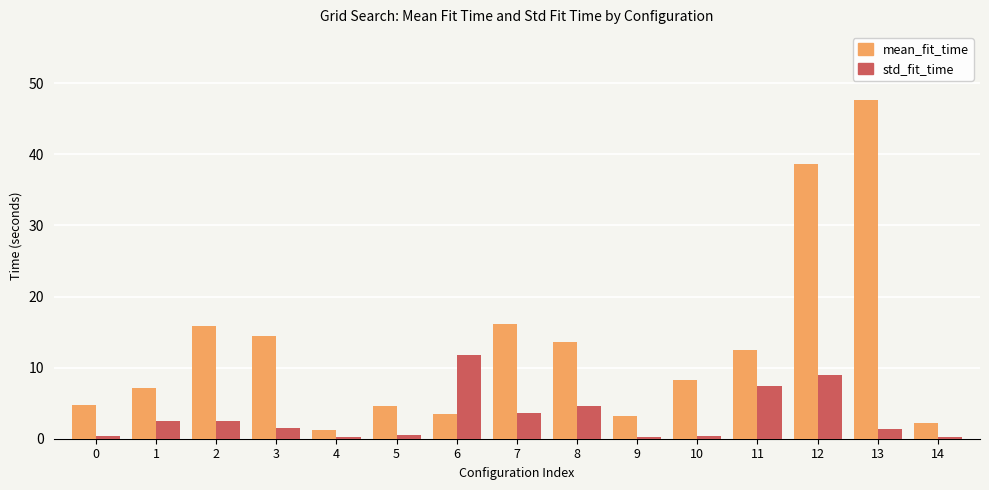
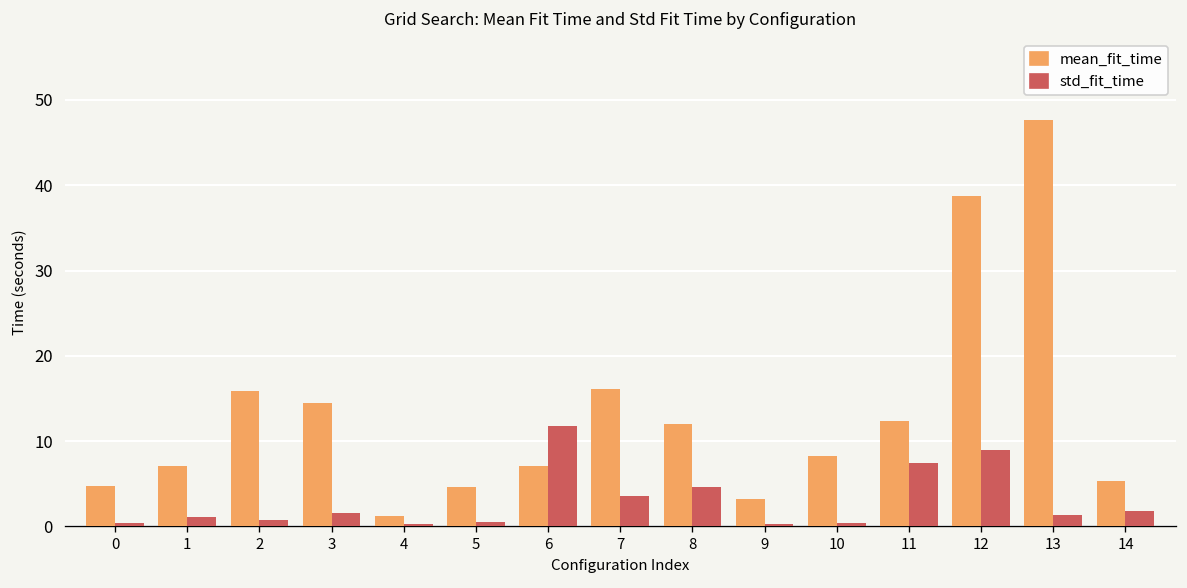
  {
    "mean_fit_time": {
      "0": 5,
      "1": 7,
      "2": 16,
      "3": 14,
      "4": 1,
      "5": 5,
-     "6": 3,
+     "6": 7,
      "7": 16,
-     "8": 14,
+     "8": 12,
      "9": 3,
      "10": 8,
      "11": 12,
      "12": 39,
      "13": 48,
-     "14": 2
+     "14": 5
    },
    "std_fit_time": {
      "0": 0,
-     "1": 2,
-     "2": 3,
+     "1": 1,
+     "2": 1,
      "3": 2,
      "5": 0,
      "6": 12,
      "7": 4,
      "8": 5,
      "10": 0,
      "11": 7,
      "12": 9,
      "13": 1,
-     "14": 0
+     "14": 2
    }
  }
